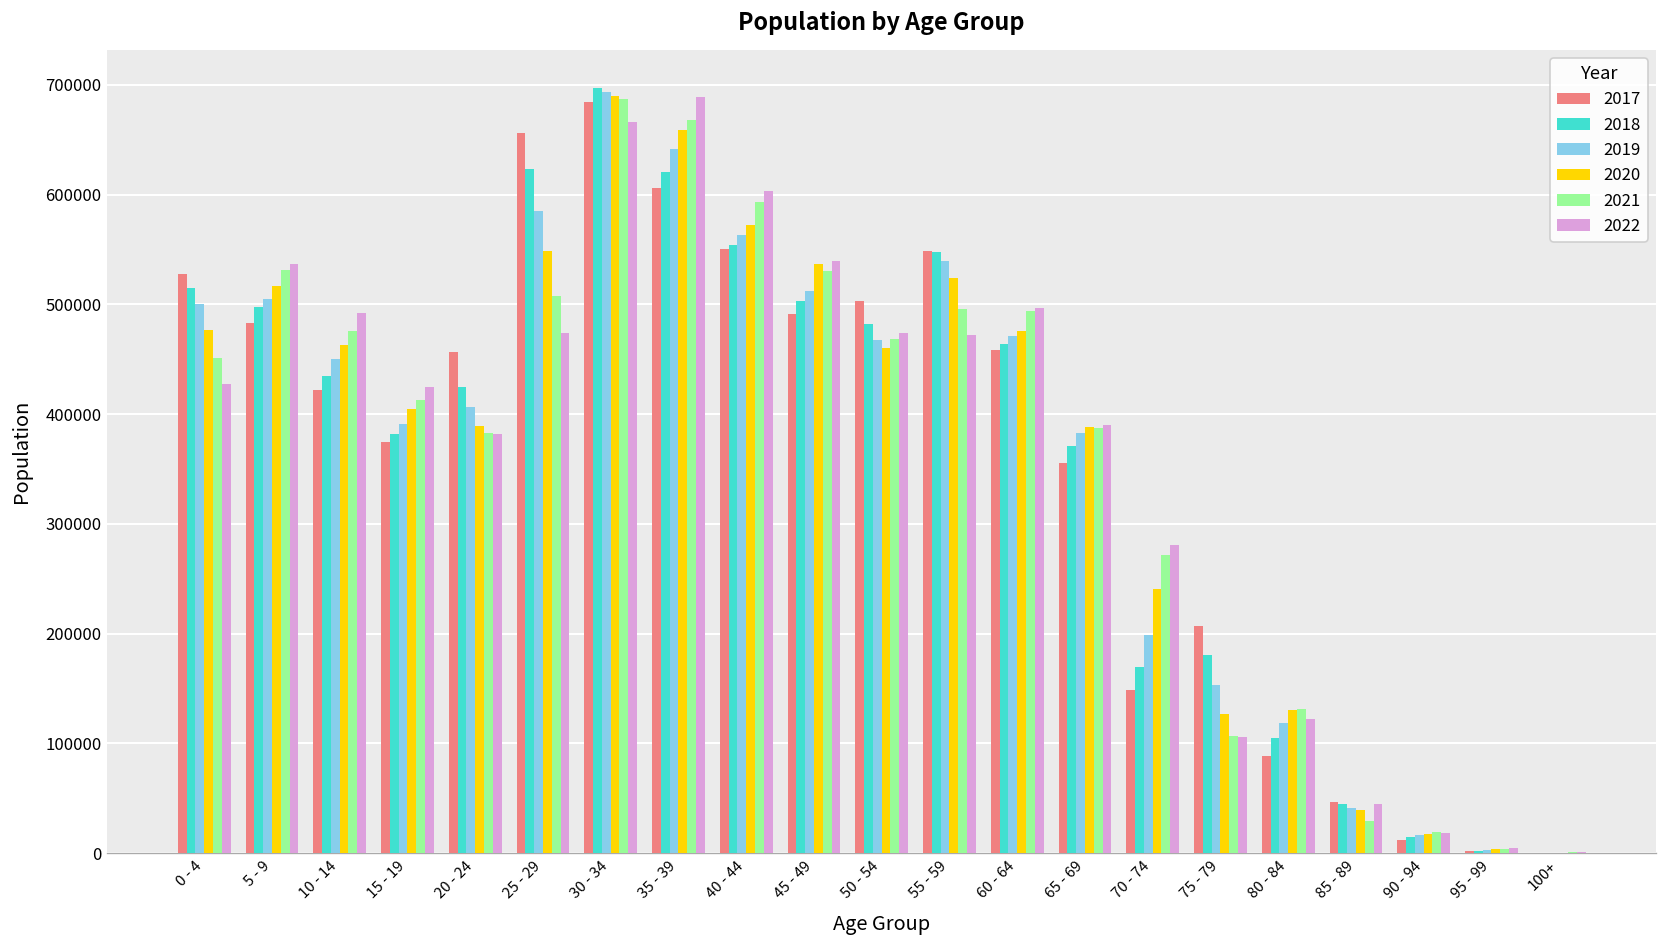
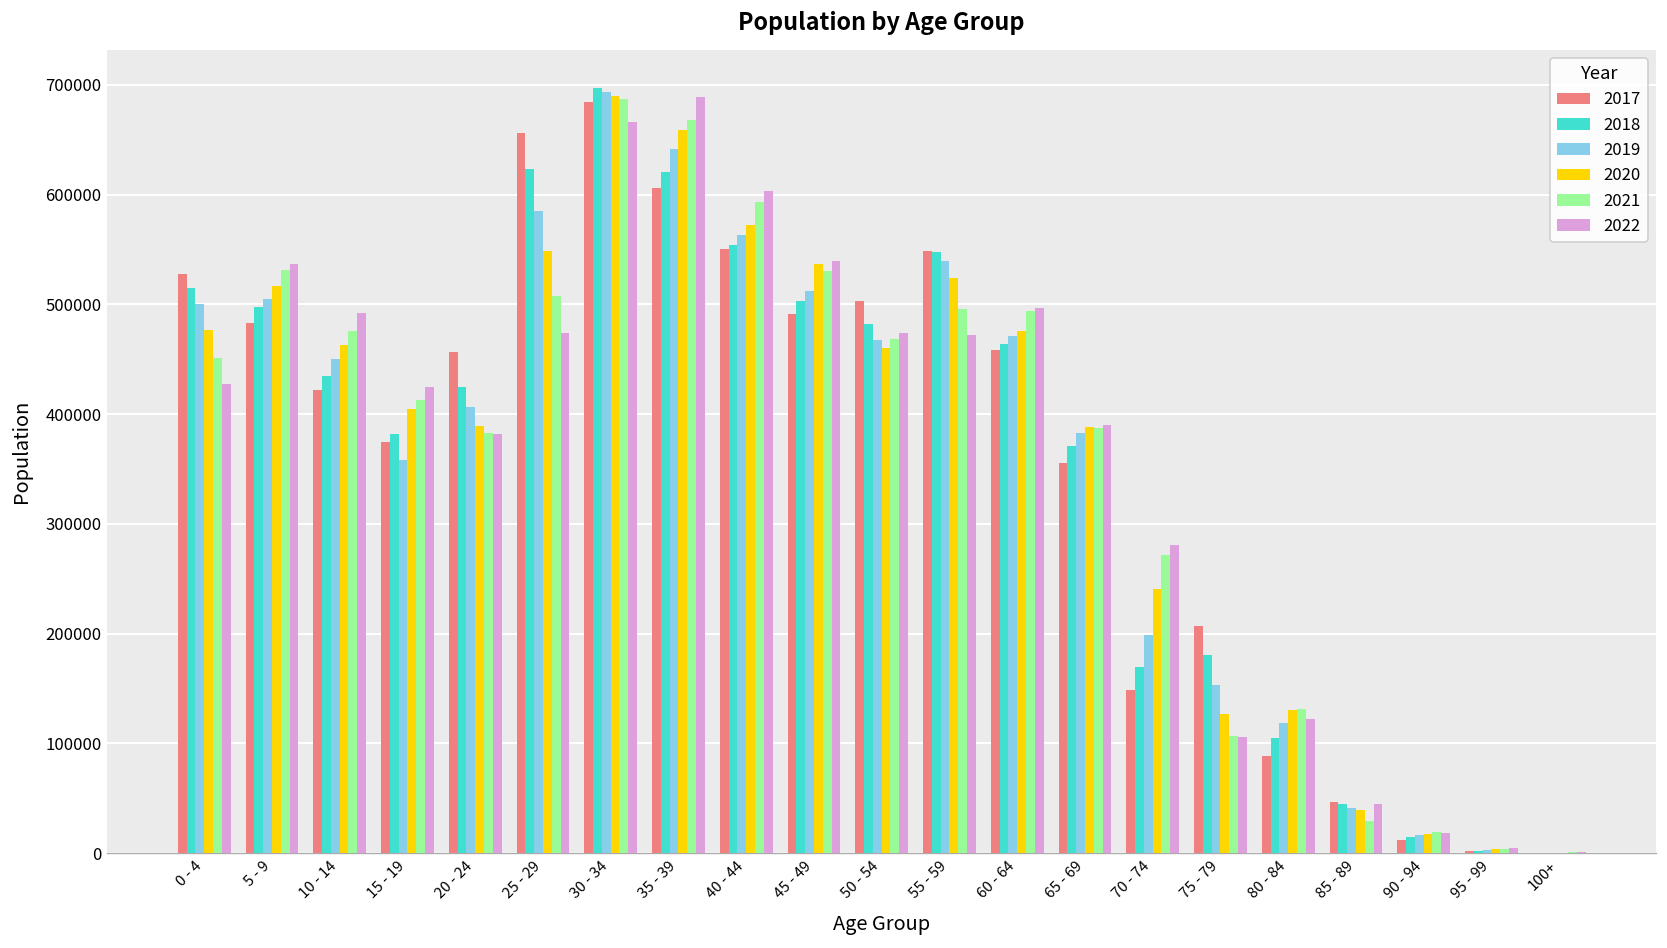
  {
    "2017": {
      "0 - 4": 530000,
      "5 - 9": 480000,
      "10 - 14": 420000,
      "15 - 19": 370000,
      "20 - 24": 460000,
      "25 - 29": 660000,
      "30 - 34": 680000,
      "35 - 39": 610000,
      "40 - 44": 550000,
      "45 - 49": 490000,
      "50 - 54": 500000,
      "55 - 59": 550000,
      "60 - 64": 460000,
      "65 - 69": 360000,
      "70 - 74": 150000,
      "75 - 79": 210000,
      "80 - 84": 90000,
      "85 - 89": 50000,
      "90 - 94": 10000
    },
    "2018": {
      "0 - 4": 520000,
      "5 - 9": 500000,
      "10 - 14": 440000,
      "15 - 19": 380000,
      "20 - 24": 420000,
      "25 - 29": 620000,
      "30 - 34": 700000,
      "35 - 39": 620000,
      "40 - 44": 550000,
      "45 - 49": 500000,
      "50 - 54": 480000,
      "55 - 59": 550000,
      "60 - 64": 460000,
      "65 - 69": 370000,
      "70 - 74": 170000,
      "75 - 79": 180000,
      "80 - 84": 100000,
      "85 - 89": 50000,
      "90 - 94": 10000
    },
    "2019": {
      "0 - 4": 500000,
      "5 - 9": 510000,
      "10 - 14": 450000,
-     "15 - 19": 390000,
+     "15 - 19": 360000,
      "20 - 24": 410000,
      "25 - 29": 590000,
      "30 - 34": 690000,
      "35 - 39": 640000,
      "40 - 44": 560000,
      "45 - 49": 510000,
      "50 - 54": 470000,
      "55 - 59": 540000,
      "60 - 64": 470000,
      "65 - 69": 380000,
      "70 - 74": 200000,
      "75 - 79": 150000,
      "80 - 84": 120000,
      "85 - 89": 40000,
      "90 - 94": 20000
    },
    "2020": {
      "0 - 4": 480000,
      "5 - 9": 520000,
      "10 - 14": 460000,
      "15 - 19": 400000,
      "20 - 24": 390000,
      "25 - 29": 550000,
      "30 - 34": 690000,
      "35 - 39": 660000,
      "40 - 44": 570000,
      "45 - 49": 540000,
      "50 - 54": 460000,
      "55 - 59": 520000,
      "60 - 64": 480000,
      "65 - 69": 390000,
      "70 - 74": 240000,
      "75 - 79": 130000,
      "80 - 84": 130000,
      "85 - 89": 40000,
      "90 - 94": 20000,
      "95 - 99": 0
    },
    "2021": {
      "0 - 4": 450000,
      "5 - 9": 530000,
      "10 - 14": 480000,
      "15 - 19": 410000,
      "20 - 24": 380000,
      "25 - 29": 510000,
      "30 - 34": 690000,
      "35 - 39": 670000,
      "40 - 44": 590000,
      "45 - 49": 530000,
      "50 - 54": 470000,
      "55 - 59": 500000,
      "60 - 64": 490000,
      "65 - 69": 390000,
      "70 - 74": 270000,
      "75 - 79": 110000,
      "80 - 84": 130000,
      "85 - 89": 30000,
      "90 - 94": 20000,
      "95 - 99": 0
    },
    "2022": {
      "0 - 4": 430000,
      "5 - 9": 540000,
      "10 - 14": 490000,
      "15 - 19": 420000,
      "20 - 24": 380000,
      "25 - 29": 470000,
      "30 - 34": 670000,
      "35 - 39": 690000,
      "40 - 44": 600000,
      "45 - 49": 540000,
      "50 - 54": 470000,
      "55 - 59": 470000,
      "60 - 64": 500000,
      "65 - 69": 390000,
      "70 - 74": 280000,
      "75 - 79": 110000,
      "80 - 84": 120000,
      "85 - 89": 40000,
      "90 - 94": 20000,
      "95 - 99": 0
    }
  }
